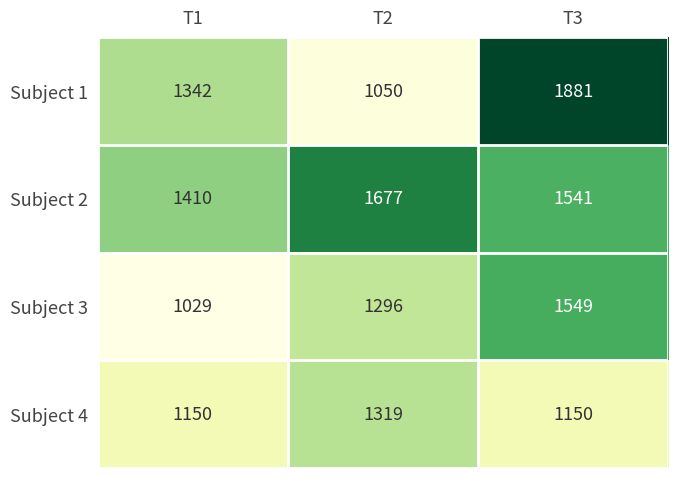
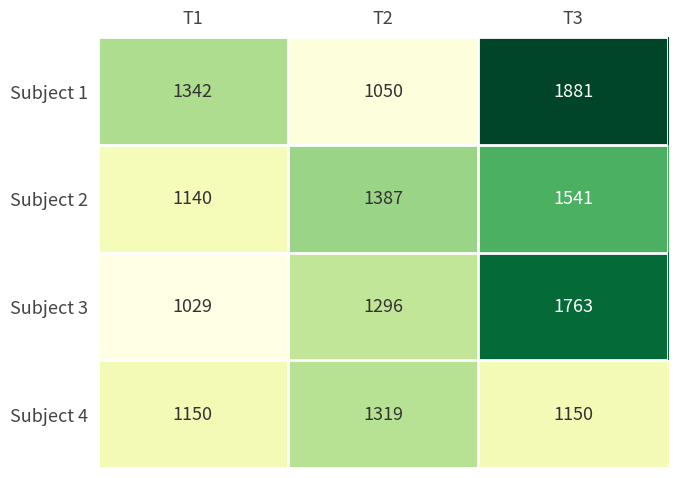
  {
    "Subject 1": {
      "T1": 1342,
      "T2": 1050,
      "T3": 1881
    },
    "Subject 2": {
-     "T1": 1410,
-     "T2": 1677,
+     "T1": 1140,
+     "T2": 1387,
      "T3": 1541
    },
    "Subject 3": {
      "T1": 1029,
      "T2": 1296,
-     "T3": 1549
+     "T3": 1763
    },
    "Subject 4": {
      "T1": 1150,
      "T2": 1319,
      "T3": 1150
    }
  }
